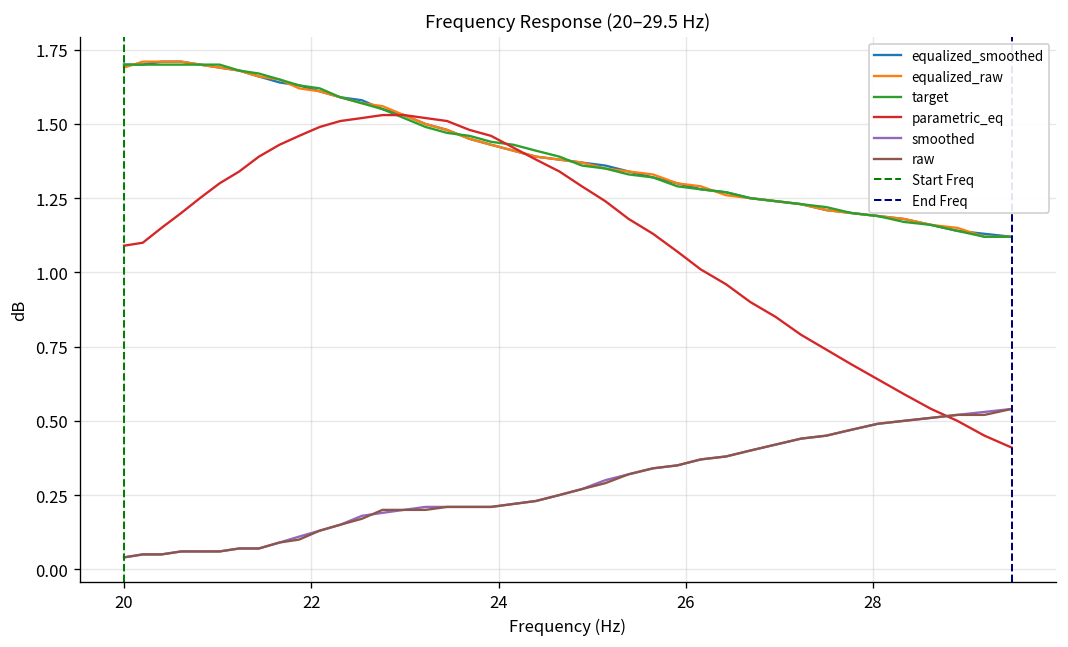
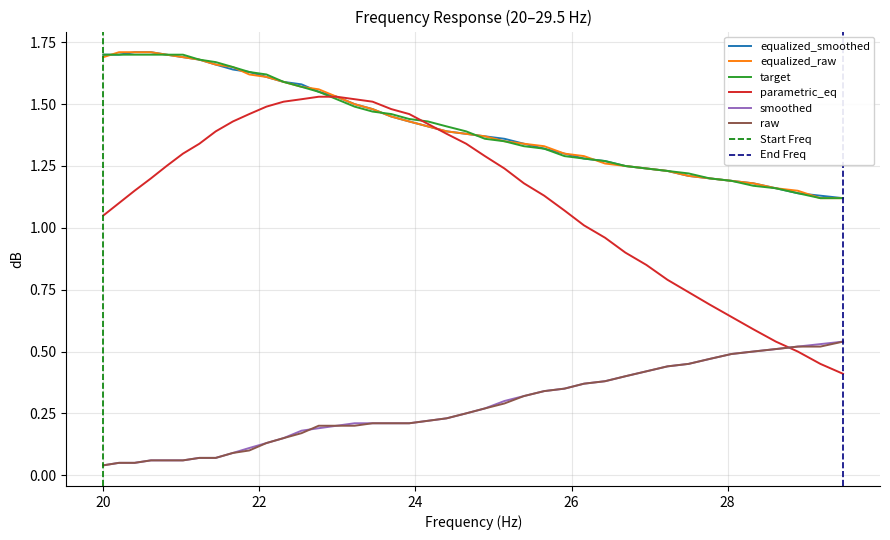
  {
    "parametric_eq": {
-     "20": 1.09
+     "20": 1.05
    }
  }
